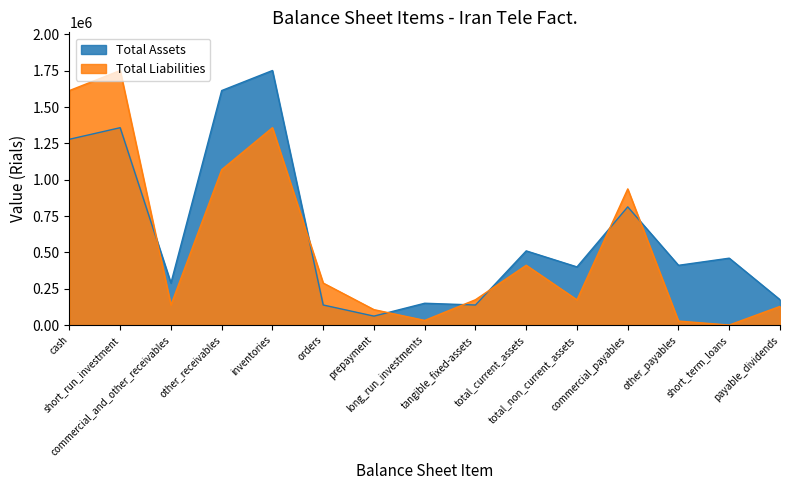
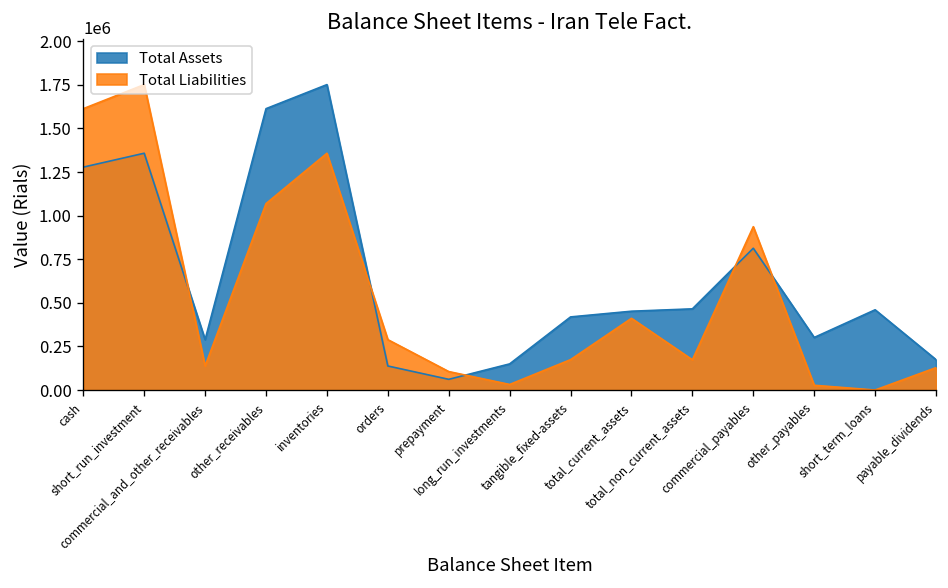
  {
    "Total Assets": {
      "cash": 1280000,
      "short_run_investment": 1360000,
      "commercial_and_other_receivables": 290000,
      "other_receivables": 1610000,
      "inventories": 1750000,
      "orders": 140000,
      "prepayment": 60000,
      "long_run_investments": 150000,
-     "tangible_fixed-assets": 140000,
-     "total_current_assets": 510000,
-     "total_non_current_assets": 400000,
+     "tangible_fixed-assets": 420000,
+     "total_current_assets": 450000,
+     "total_non_current_assets": 470000,
      "commercial_payables": 810000,
-     "other_payables": 410000,
+     "other_payables": 300000,
      "short_term_loans": 460000,
      "payable_dividends": 170000
    },
    "Total Liabilities": {
      "cash": 1610000,
      "commercial_and_other_receivables": 140000,
      "other_receivables": 1070000,
      "inventories": 1360000,
      "orders": 290000,
      "prepayment": 110000,
      "long_run_investments": 30000,
      "tangible_fixed-assets": 170000,
      "total_current_assets": 410000,
      "total_non_current_assets": 170000,
      "commercial_payables": 940000,
      "other_payables": 30000,
      "short_term_loans": 0,
      "payable_dividends": 130000
    }
  }
